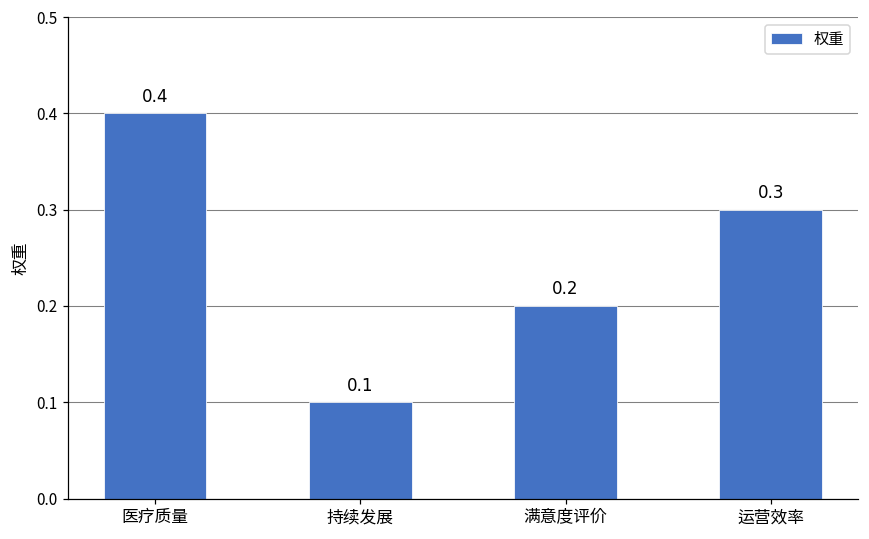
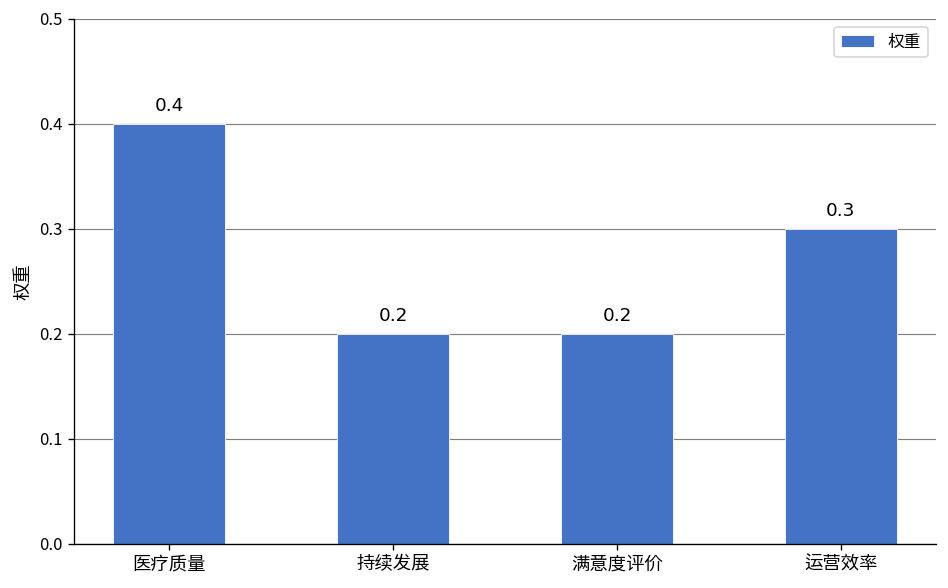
  {
    "医疗质量": 0.4,
-   "持续发展": 0.1,
+   "持续发展": 0.2,
    "满意度评价": 0.2,
    "运营效率": 0.3
  }
